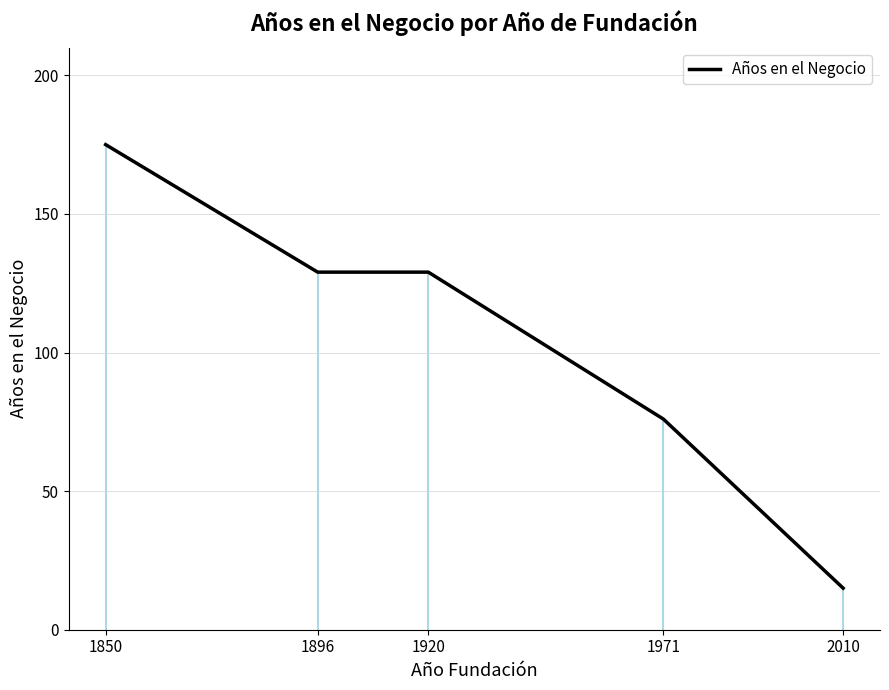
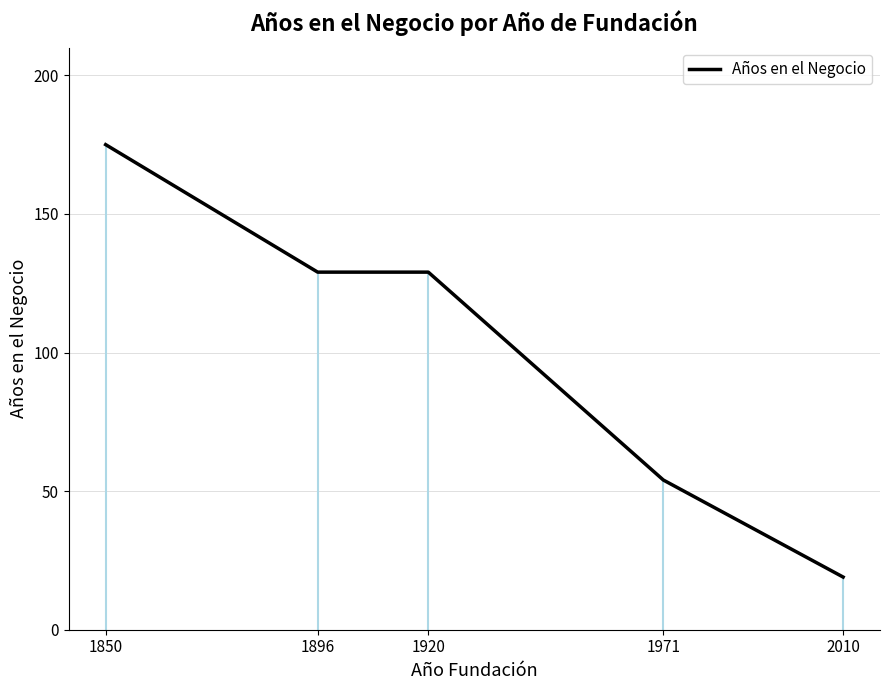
  {
    "Años en el Negocio": {
-     "1971": 76,
-     "2010": 15
+     "1971": 54,
+     "2010": 19
    }
  }
